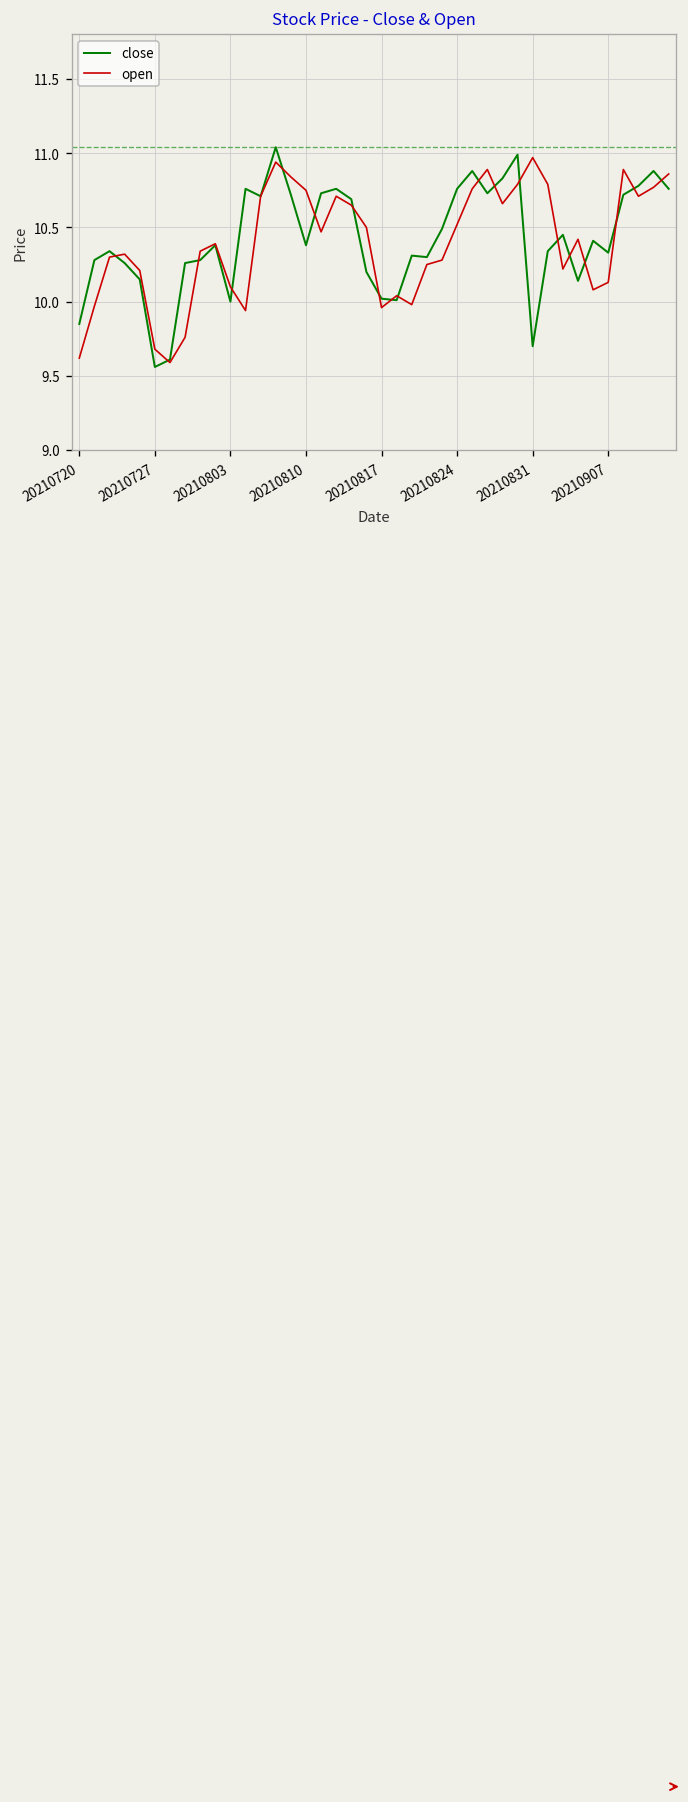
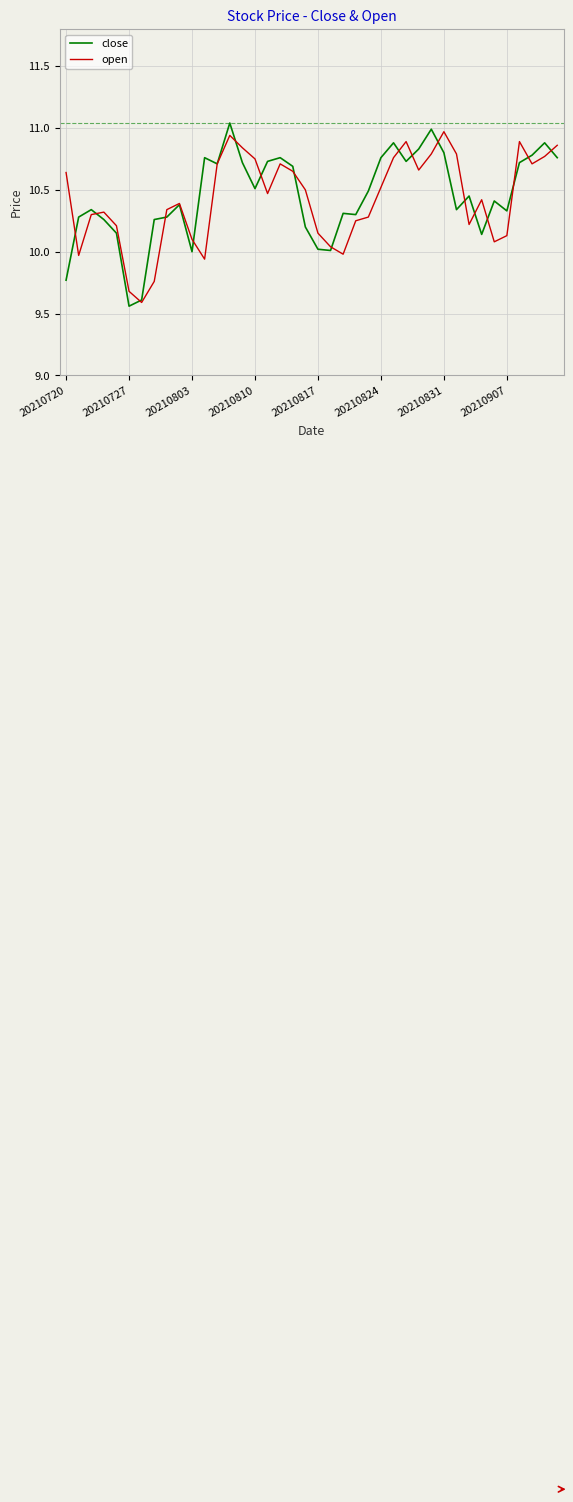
  {
    "close": {
-     "20210720": 9.85,
+     "20210720": 9.77,
      "20210727": 9.56,
      "20210803": 10.00,
-     "20210810": 10.38,
+     "20210810": 10.51,
      "20210817": 10.02,
      "20210824": 10.76,
-     "20210831": 9.7,
+     "20210831": 10.8,
      "20210907": 10.33
    },
    "open": {
-     "20210720": 9.62,
+     "20210720": 10.64,
      "20210727": 9.68,
      "20210803": 10.10,
      "20210810": 10.75,
-     "20210817": 9.96,
+     "20210817": 10.15,
      "20210824": 10.52,
      "20210831": 10.97,
      "20210907": 10.13
    }
  }
